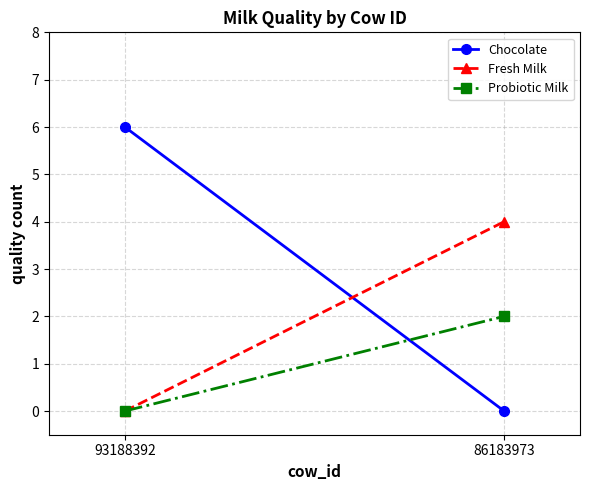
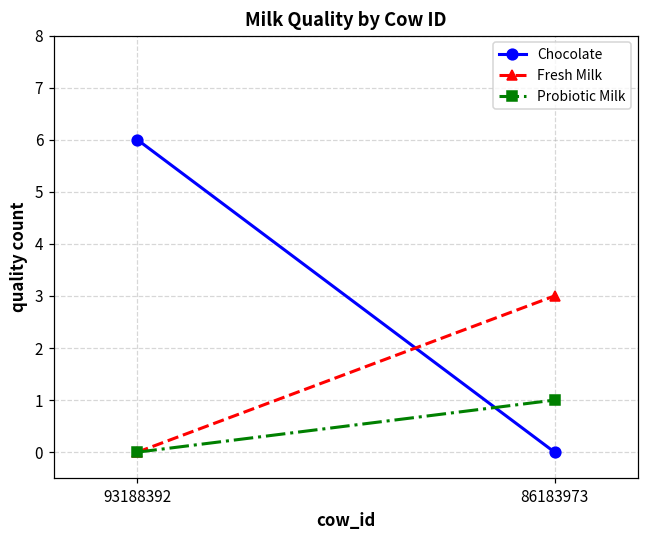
  {
    "Chocolate": {
      "93188392": 6,
      "86183973": 0
    },
    "Fresh Milk": {
-     "86183973": 4
+     "86183973": 3
    },
    "Probiotic Milk": {
-     "86183973": 2
+     "86183973": 1
    }
  }
